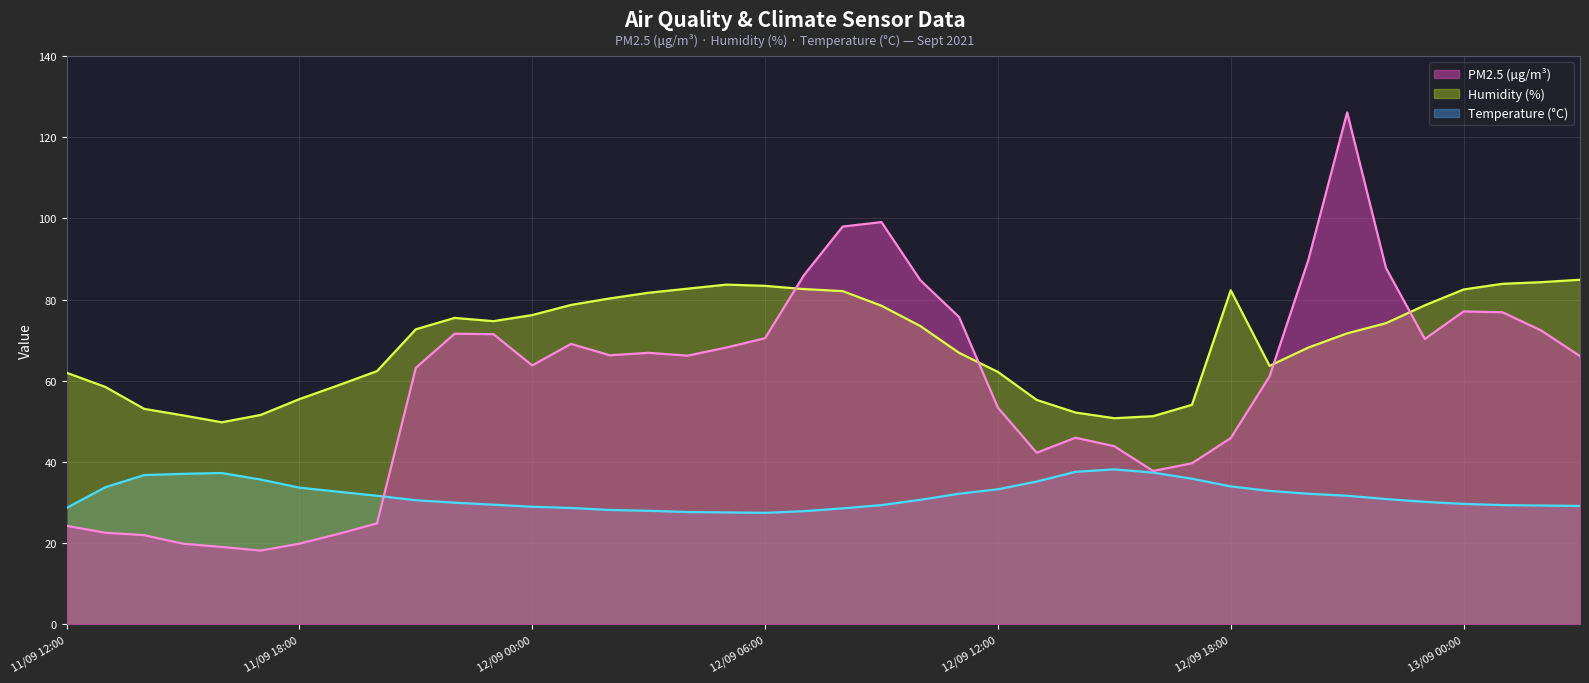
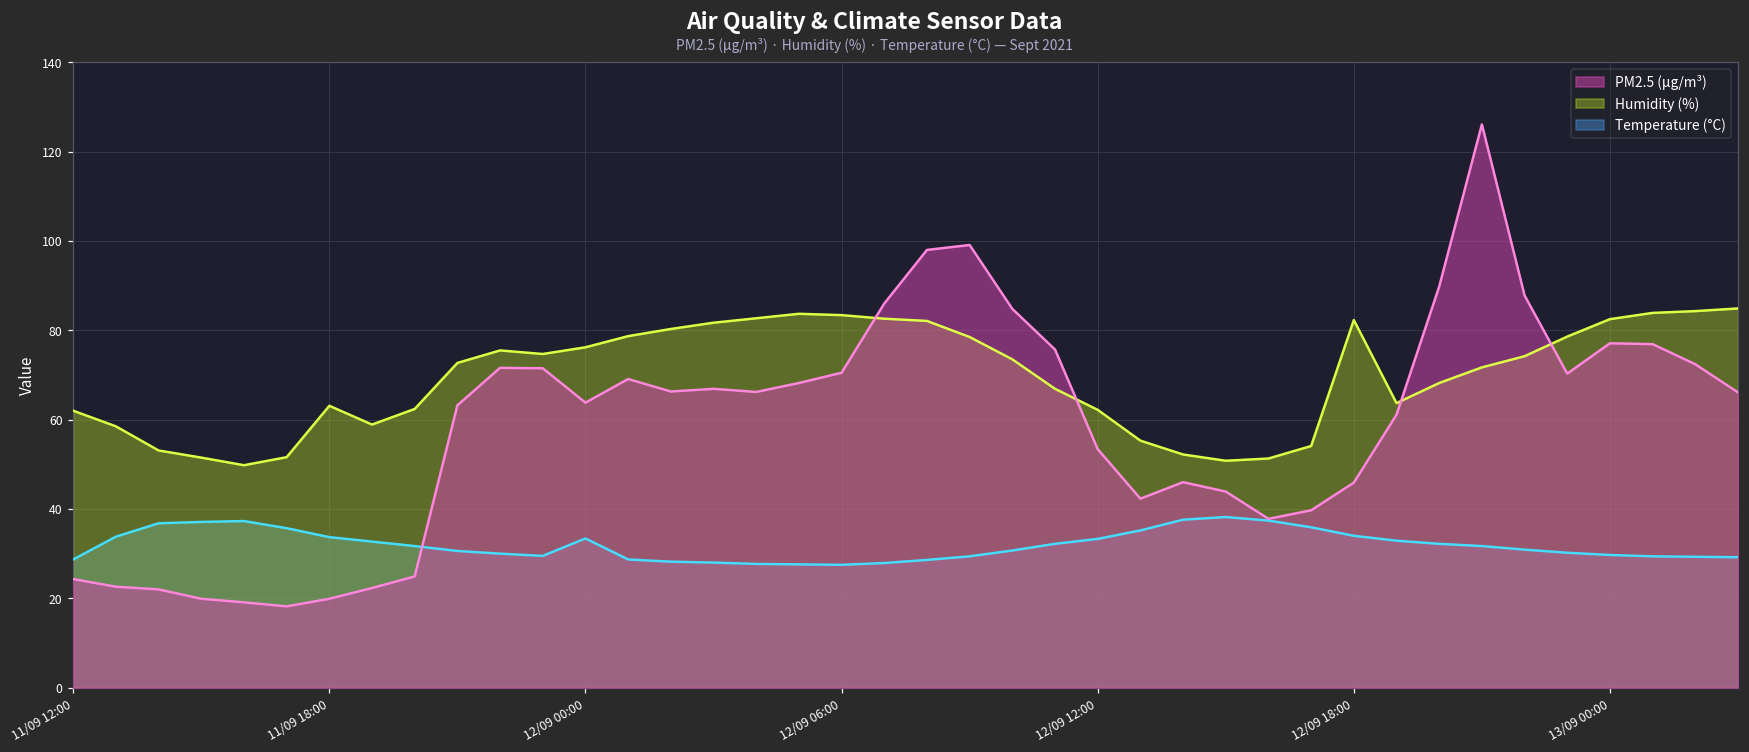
  {
    "PM2.5 (µg/m³)": {
      "11/09 12:00": 24,
      "11/09 18:00": 20,
      "12/09 00:00": 64,
      "12/09 06:00": 71,
      "12/09 12:00": 53,
      "12/09 18:00": 46,
      "13/09 00:00": 77
    },
    "Humidity (%)": {
      "11/09 12:00": 62,
-     "11/09 18:00": 56,
+     "11/09 18:00": 63,
      "12/09 00:00": 76,
      "12/09 06:00": 83,
      "12/09 12:00": 62,
      "12/09 18:00": 82,
      "13/09 00:00": 83
    },
    "Temperature (°C)": {
      "11/09 12:00": 29,
      "11/09 18:00": 34,
-     "12/09 00:00": 29,
+     "12/09 00:00": 33,
      "12/09 06:00": 28,
      "12/09 12:00": 33,
      "12/09 18:00": 34,
      "13/09 00:00": 30
    }
  }
